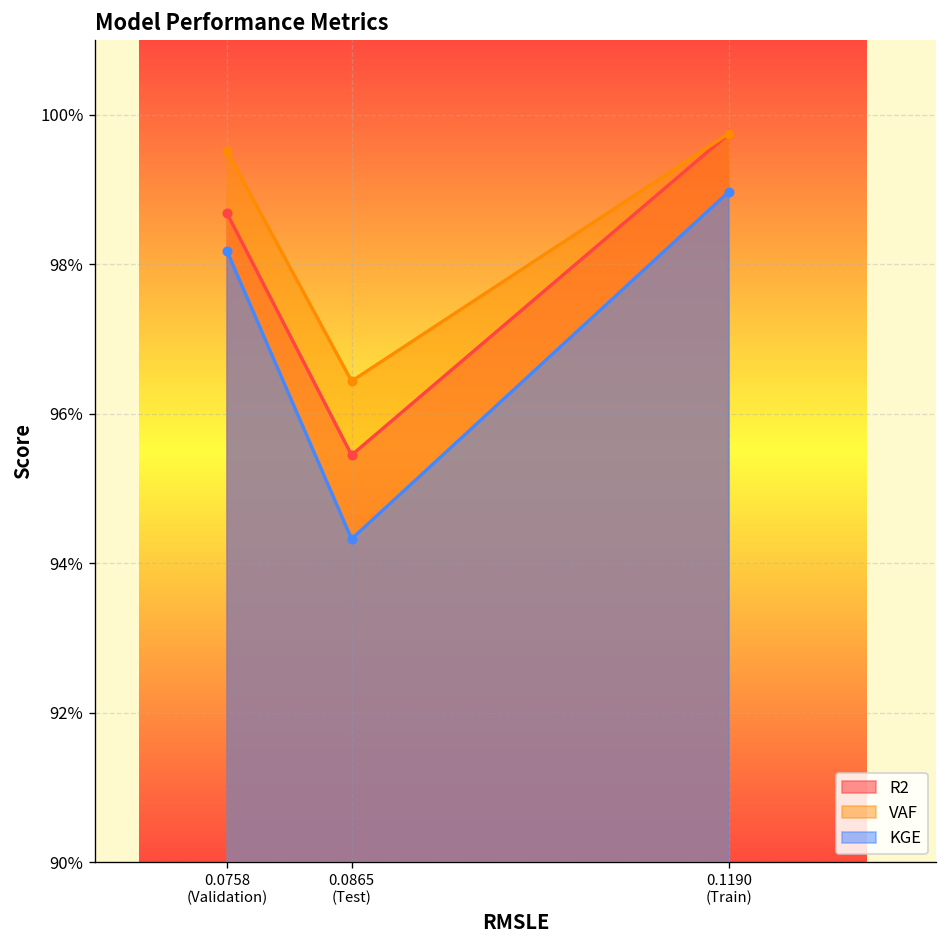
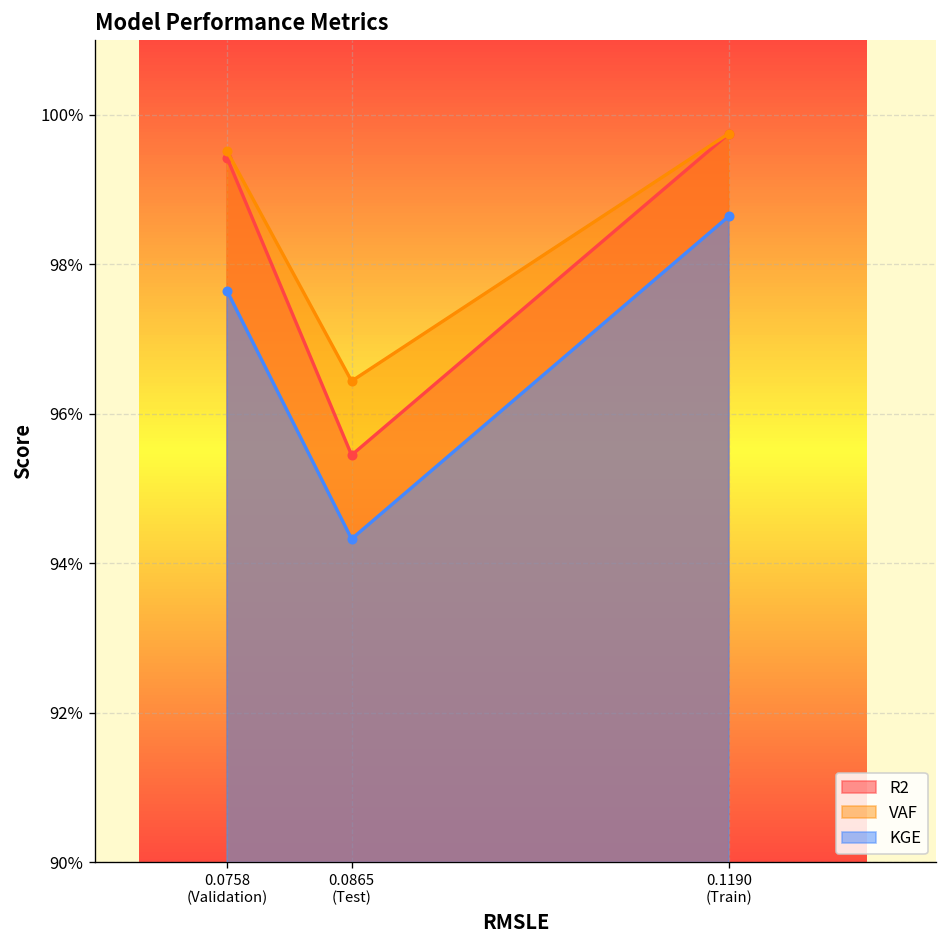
  {
    "R2": {
-     "0.0758 (Validation)": "98.7%",
+     "0.0758 (Validation)": "99.4%",
      "0.0865 (Test)": "95.4%"
    },
    "VAF": {
      "0.0758 (Validation)": "99.5%",
      "0.0865 (Test)": "96.4%"
    },
    "KGE": {
-     "0.0758 (Validation)": "98.2%",
+     "0.0758 (Validation)": "97.6%",
      "0.0865 (Test)": "94.3%",
-     "0.1190 (Train)": "99.0%"
+     "0.1190 (Train)": "98.6%"
    }
  }
